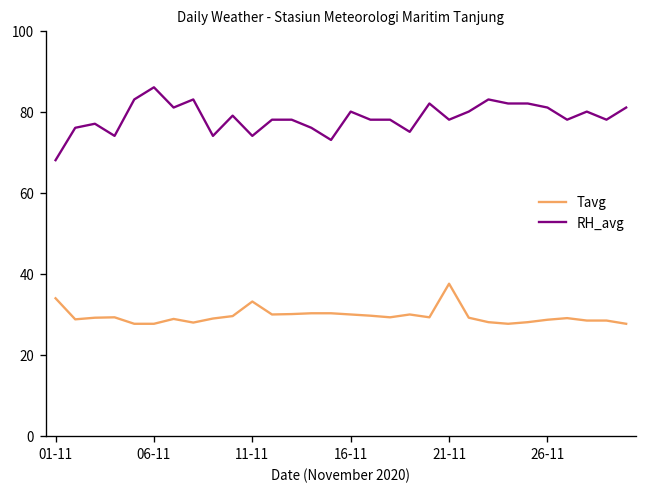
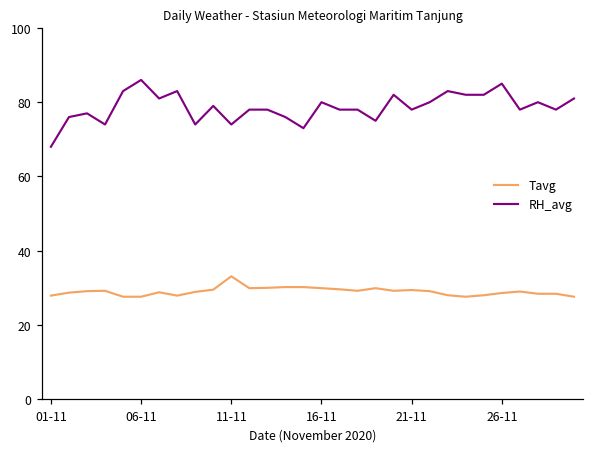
  {
    "Tavg": {
-     "01-11": 34,
+     "01-11": 28,
      "06-11": 28,
      "11-11": 33,
      "16-11": 30,
-     "21-11": 38,
+     "21-11": 29,
      "26-11": 29
    },
    "RH_avg": {
      "01-11": 68,
      "06-11": 86,
      "11-11": 74,
      "16-11": 80,
      "21-11": 78,
-     "26-11": 81
+     "26-11": 85
    }
  }
